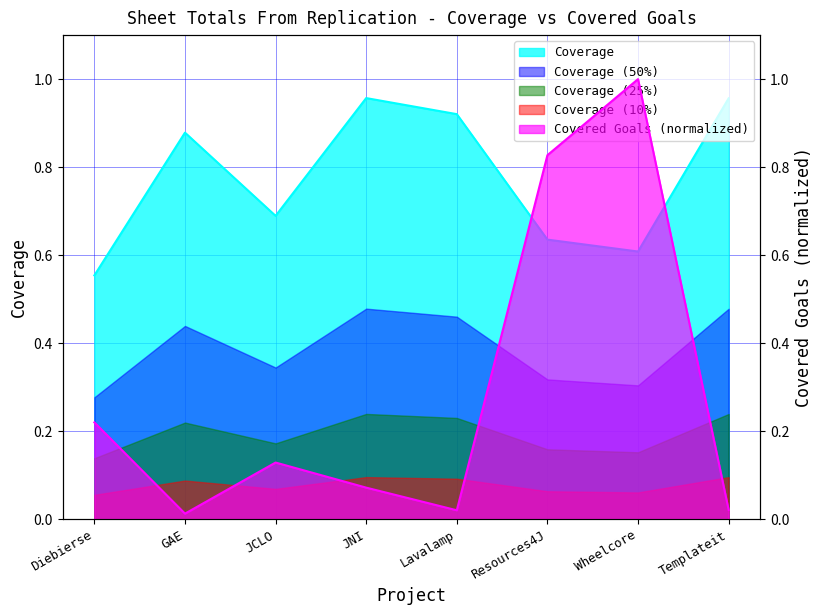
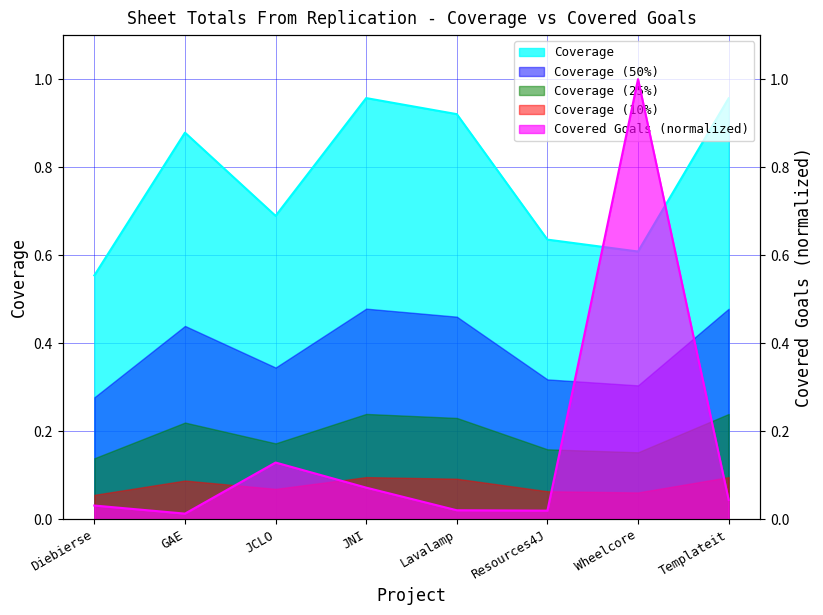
  {
    "Coverage": {
      "Diebierse": 0.55,
      "GAE": 0.88,
      "JCLO": 0.69,
      "JNI": 0.96,
      "Lavalamp": 0.92,
      "Resources4J": 0.64,
      "Wheelcore": 0.61
    },
    "Coverage (50%)": {
      "Diebierse": 0.28,
      "GAE": 0.44,
      "JCLO": 0.34,
      "JNI": 0.48,
      "Lavalamp": 0.46,
      "Resources4J": 0.32,
      "Wheelcore": 0.30,
      "Templateit": 0.48
    },
    "Coverage (25%)": {
      "Diebierse": 0.14,
      "GAE": 0.22,
      "JCLO": 0.17,
      "JNI": 0.24,
      "Lavalamp": 0.23,
      "Resources4J": 0.16,
      "Wheelcore": 0.15,
      "Templateit": 0.24
    },
    "Coverage (10%)": {
      "Diebierse": 0.06,
      "GAE": 0.09,
      "JCLO": 0.07,
      "JNI": 0.10,
      "Lavalamp": 0.09,
      "Resources4J": 0.06,
      "Wheelcore": 0.06,
      "Templateit": 0.10
    },
    "Covered Goals (normalized)": {
-     "Diebierse": 0.22,
+     "Diebierse": 0.03,
      "GAE": 0.01,
      "JCLO": 0.13,
      "JNI": 0.07,
      "Lavalamp": 0.02,
-     "Resources4J": 0.83,
-     "Templateit": 0.02
+     "Resources4J": 0.02,
+     "Templateit": 0.04
    }
  }
